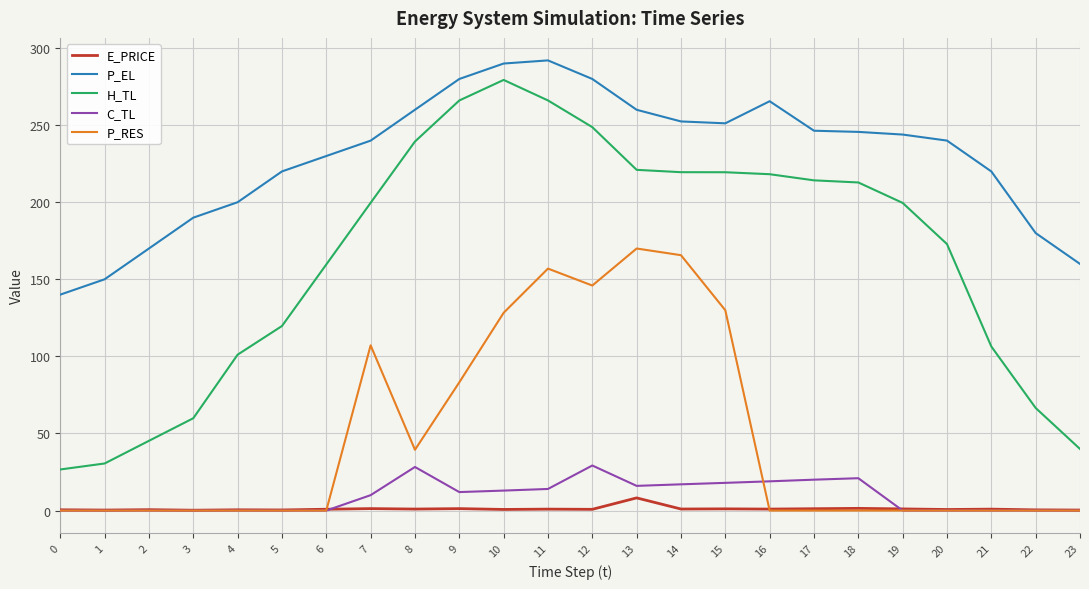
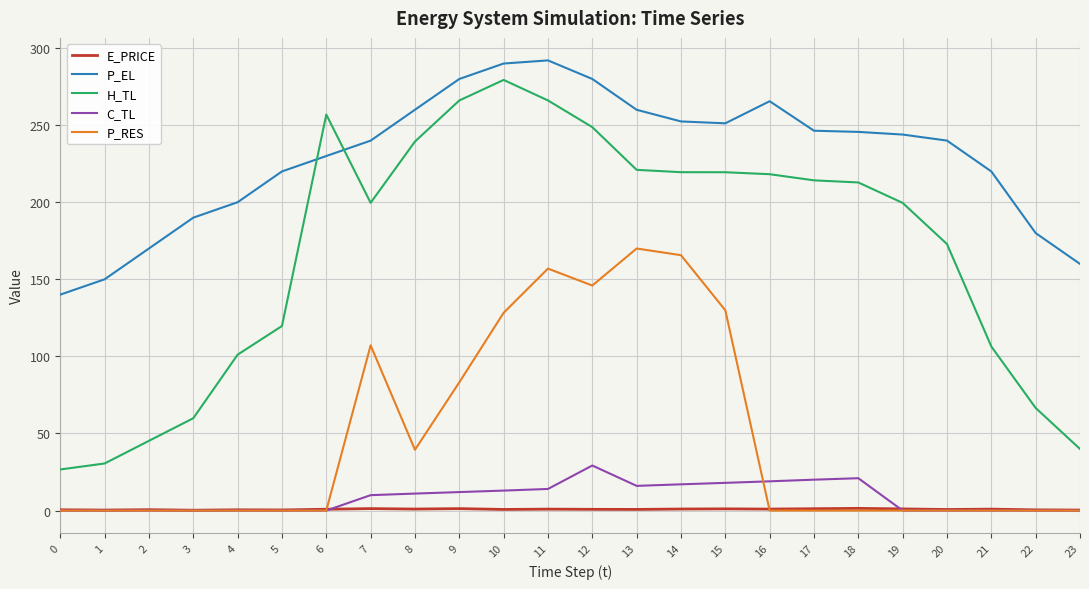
  {
    "E_PRICE": {
      "7": 1,
      "8": 1,
      "9": 1,
      "10": 1,
      "11": 1,
      "12": 1,
-     "13": 8,
+     "13": 1,
      "14": 1,
      "15": 1
    },
    "P_EL": {
      "0": 140,
      "1": 150,
      "2": 170,
      "3": 190,
      "4": 200,
      "5": 220,
      "6": 230,
      "7": 240,
      "8": 260,
      "9": 280,
      "10": 290,
      "11": 292,
      "12": 280,
      "13": 260,
      "14": 252,
      "15": 251,
      "16": 266,
      "17": 246,
      "18": 246,
      "19": 244,
      "20": 240,
      "21": 220,
      "22": 180,
      "23": 160
    },
    "H_TL": {
      "0": 27,
      "1": 31,
      "2": 45,
      "3": 60,
      "4": 101,
      "5": 120,
-     "6": 160,
+     "6": 257,
      "7": 200,
      "8": 239,
      "9": 266,
      "10": 279,
      "11": 266,
      "12": 249,
      "13": 221,
      "14": 220,
      "15": 219,
      "16": 218,
      "17": 214,
      "18": 213,
      "19": 200,
      "20": 173,
      "21": 106,
      "22": 67,
      "23": 40
    },
    "C_TL": {
      "7": 10,
-     "8": 28,
+     "8": 11,
      "9": 12,
      "10": 13,
      "11": 14,
      "12": 29,
      "13": 16,
      "14": 17,
      "15": 18,
      "16": 19,
      "17": 20,
      "18": 21
    },
    "P_RES": {
      "7": 107,
      "8": 39,
      "9": 83,
      "10": 128,
      "11": 157,
      "12": 146,
      "13": 170,
      "14": 166,
      "15": 130
    }
  }
